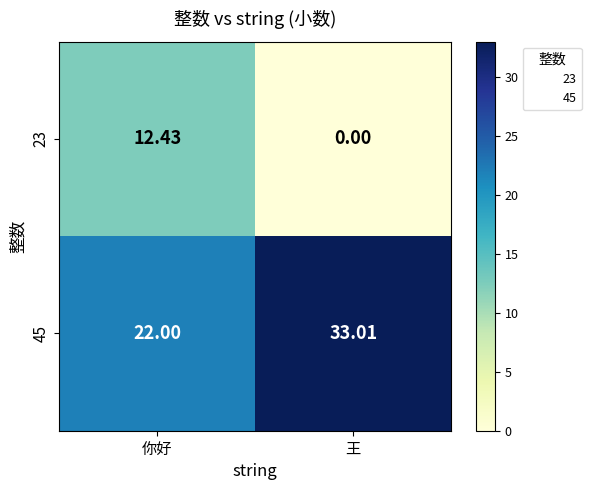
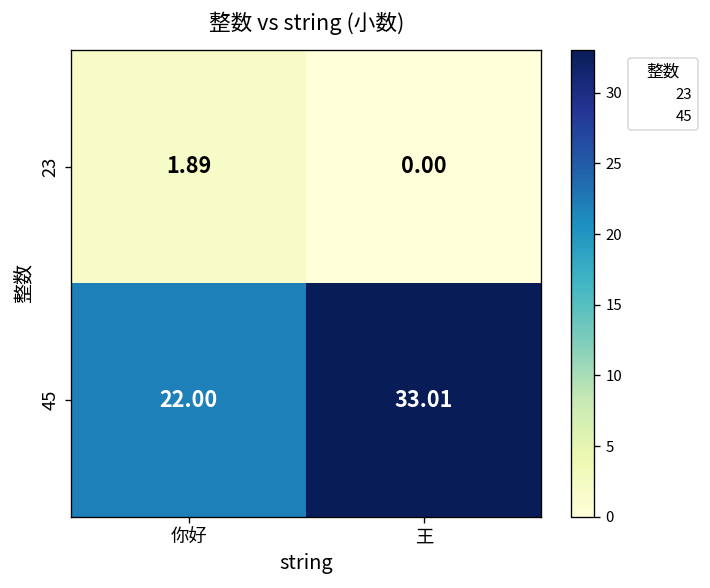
  {
    "23": {
-     "你好": 12.43,
+     "你好": 1.89,
      "王": 0.00
    },
    "45": {
      "你好": 22.00,
      "王": 33.01
    }
  }
